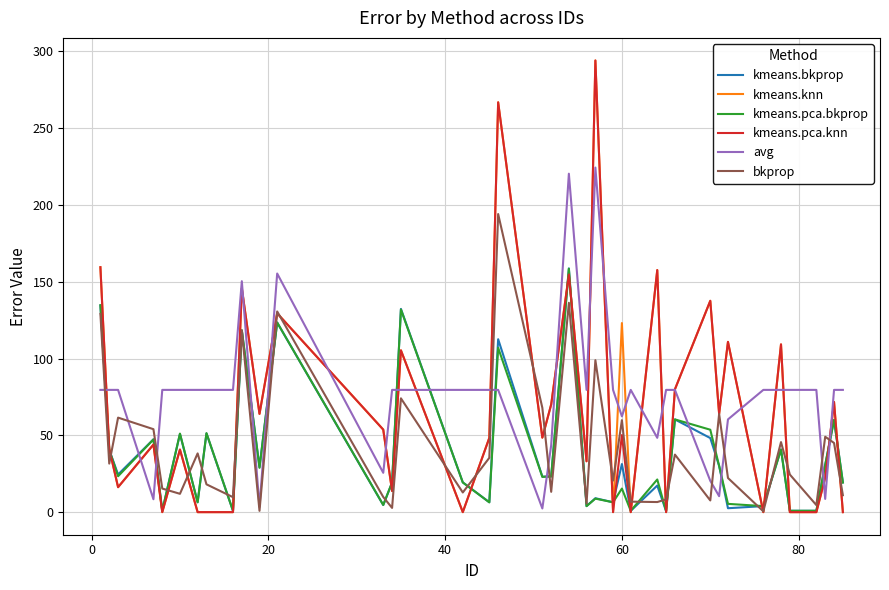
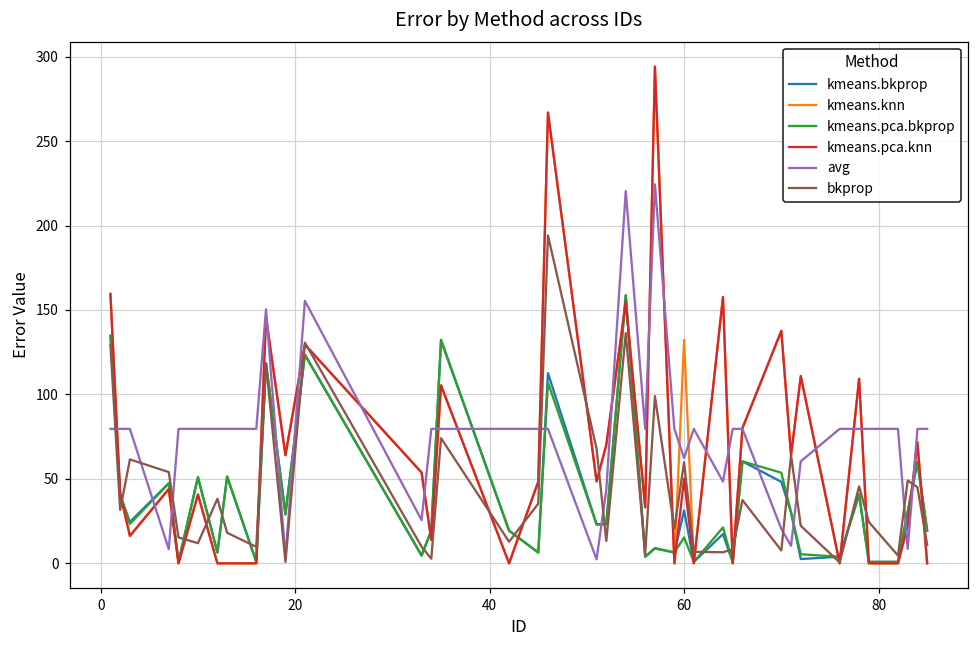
  {
    "kmeans.bkprop": {
      "60": 31
    },
    "kmeans.knn": {
-     "60": 123
+     "60": 132
    },
    "kmeans.pca.bkprop": {
      "60": 15
    },
    "kmeans.pca.knn": {
      "60": 50
    },
    "avg": {
      "60": 62
    },
    "bkprop": {
      "60": 60
    }
  }
